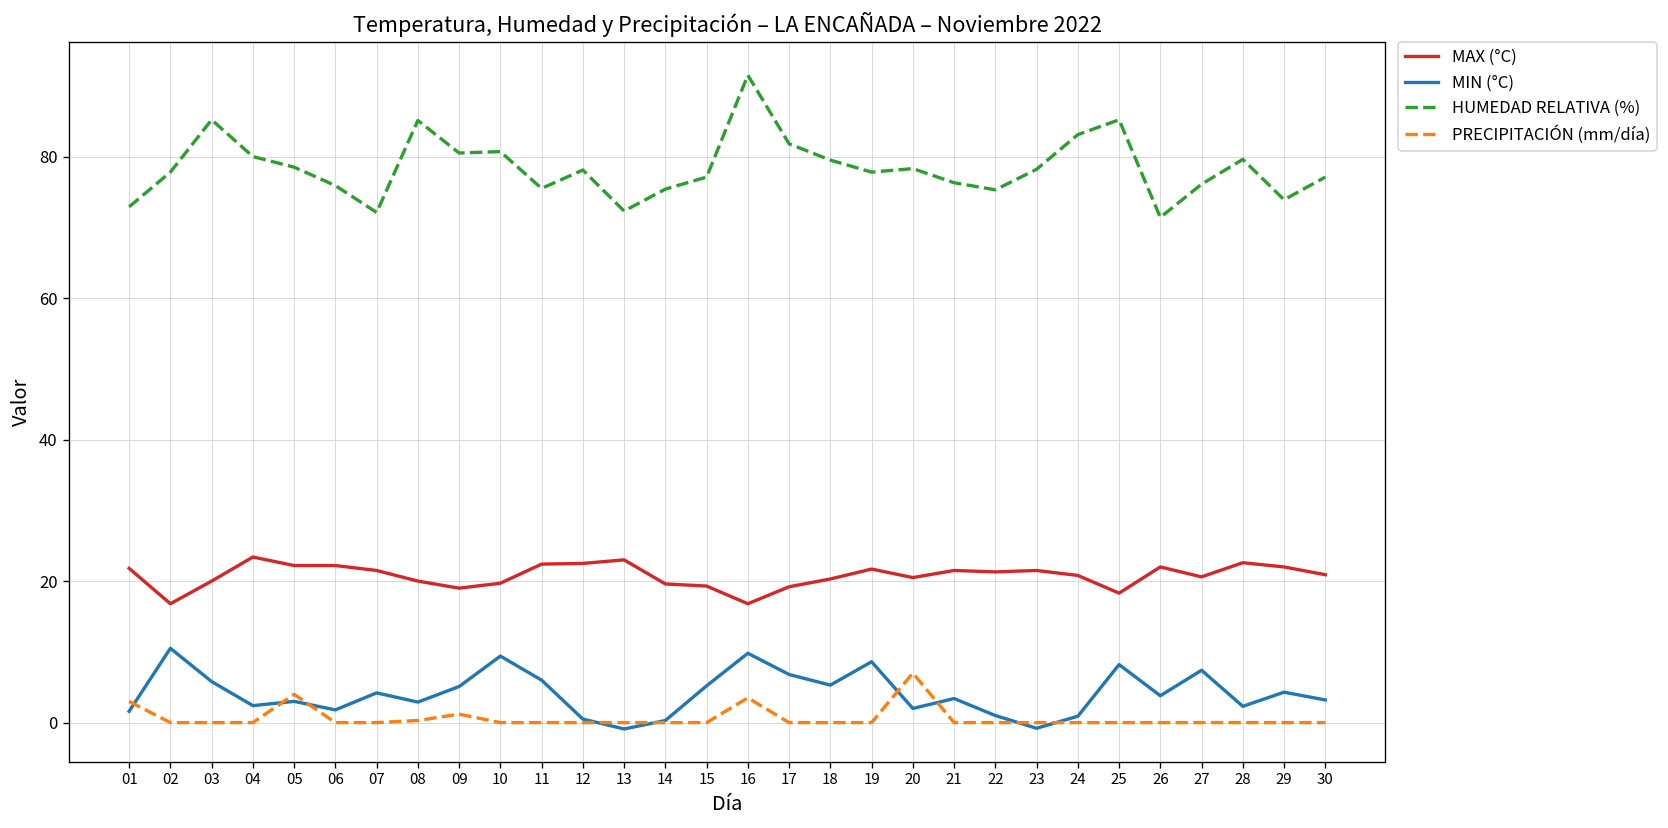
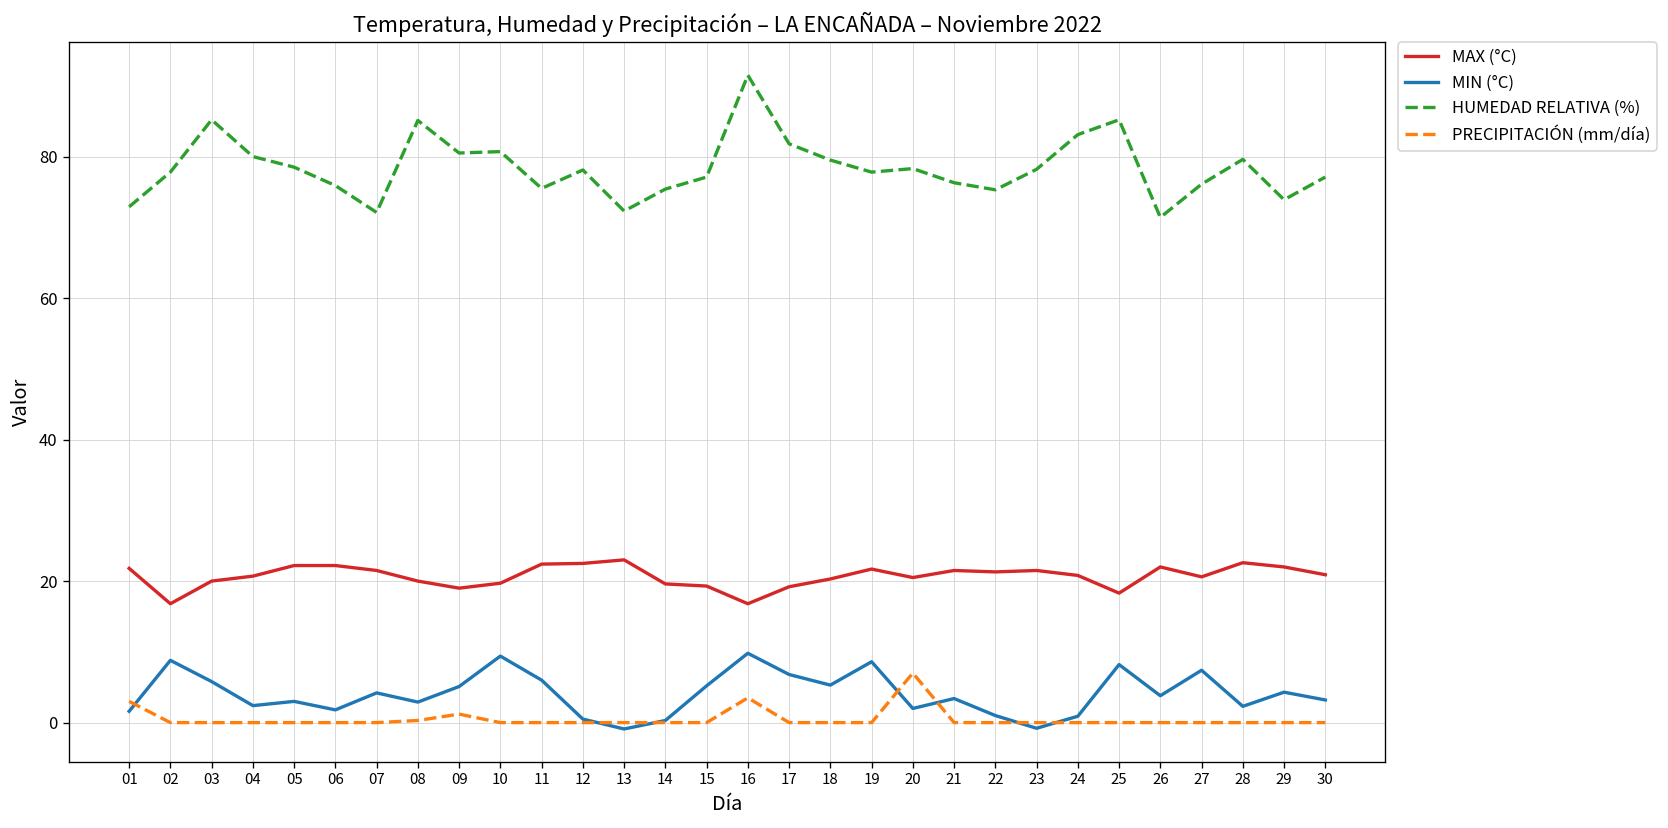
  {
    "MAX (°C)": {
      "01": 22,
      "02": 17,
      "03": 20,
-     "04": 23,
+     "04": 21,
      "05": 22,
      "06": 22,
      "07": 22,
      "08": 20,
      "09": 19,
      "10": 20,
      "11": 22,
      "12": 23,
      "13": 23,
      "14": 20,
      "15": 19,
      "16": 17,
      "17": 19,
      "18": 20,
      "19": 22,
      "20": 21,
      "21": 22,
      "22": 21,
      "23": 22,
      "24": 21,
      "25": 18,
      "26": 22,
      "27": 21,
      "28": 23,
      "29": 22,
      "30": 21
    },
    "MIN (°C)": {
      "01": 2,
-     "02": 11,
+     "02": 9,
      "03": 6,
      "04": 2,
      "05": 3,
      "06": 2,
      "07": 4,
      "08": 3,
      "09": 5,
      "10": 9,
      "11": 6,
      "12": 1,
      "13": -1,
      "15": 5,
      "16": 10,
      "17": 7,
      "18": 5,
      "19": 9,
      "20": 2,
      "21": 3,
      "22": 1,
      "23": -1,
      "24": 1,
      "25": 8,
      "26": 4,
      "27": 7,
      "28": 2,
      "29": 4,
      "30": 3
    },
    "HUMEDAD RELATIVA (%)": {
      "01": 73,
      "02": 78,
      "03": 85,
      "04": 80,
      "05": 79,
      "06": 76,
      "07": 72,
      "08": 85,
      "09": 81,
      "10": 81,
      "11": 76,
      "12": 78,
      "13": 72,
      "14": 75,
      "15": 77,
      "16": 92,
      "17": 82,
      "18": 80,
      "19": 78,
      "20": 78,
      "21": 76,
      "22": 75,
      "23": 78,
      "24": 83,
      "25": 85,
      "26": 71,
      "27": 76,
      "28": 80,
      "29": 74,
      "30": 77
    },
    "PRECIPITACIÓN (mm/día)": {
      "01": 3,
      "02": 0,
      "03": 0,
      "04": 0,
-     "05": 4,
+     "05": 0,
      "06": 0,
      "07": 0,
      "08": 0,
      "09": 1,
      "10": 0,
      "11": 0,
      "12": 0,
      "13": 0,
      "15": 0,
      "16": 4,
      "17": 0,
      "18": 0,
      "19": 0,
      "20": 7,
      "21": 0,
      "22": 0,
      "23": 0,
      "24": 0,
      "25": 0,
      "26": 0,
      "27": 0,
      "28": 0,
      "29": 0,
      "30": 0
    }
  }
